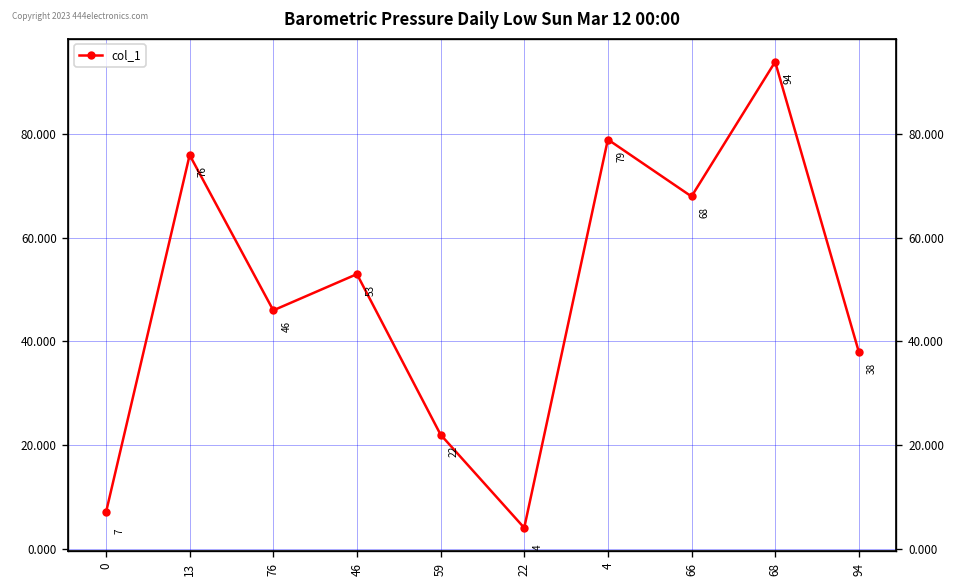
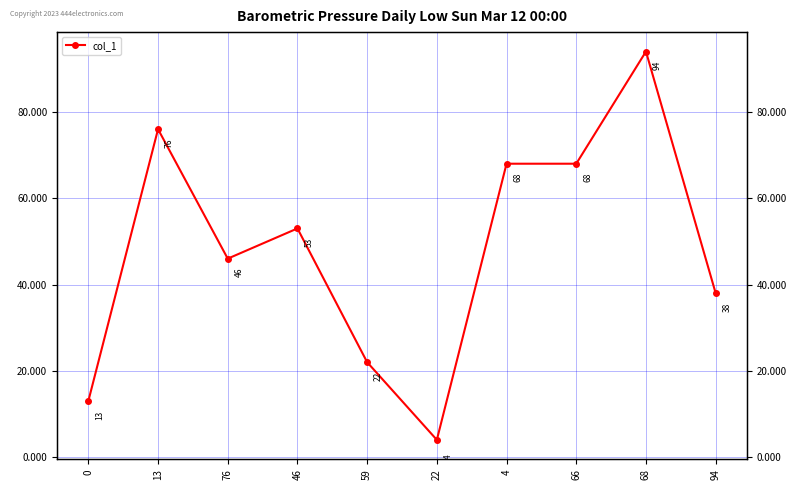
  {
-   "0": 7,
+   "0": 13,
    "13": 76,
    "76": 46,
    "46": 53,
    "59": 22,
    "22": 4,
-   "4": 79,
+   "4": 68,
    "66": 68,
    "68": 94,
    "94": 38
  }
